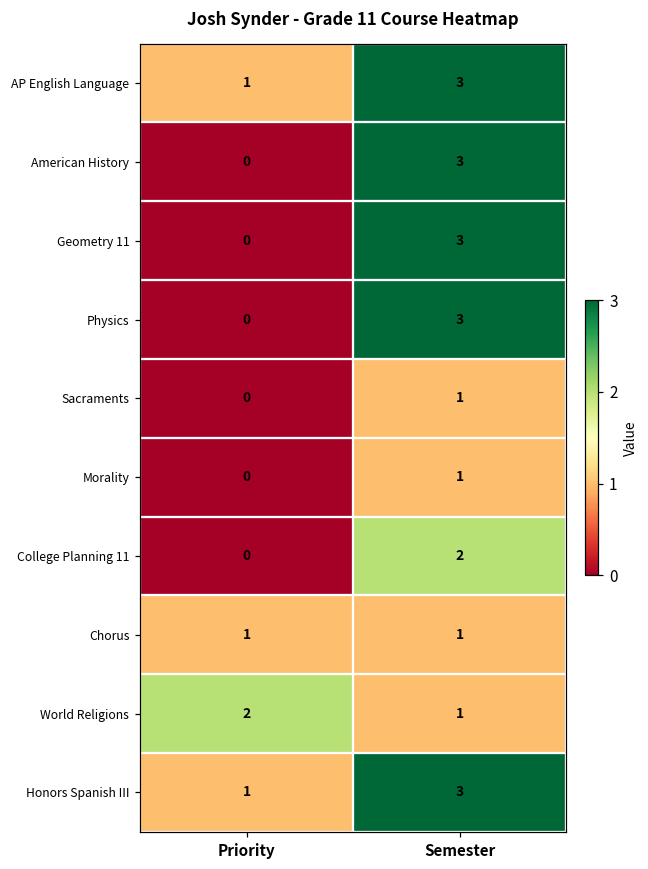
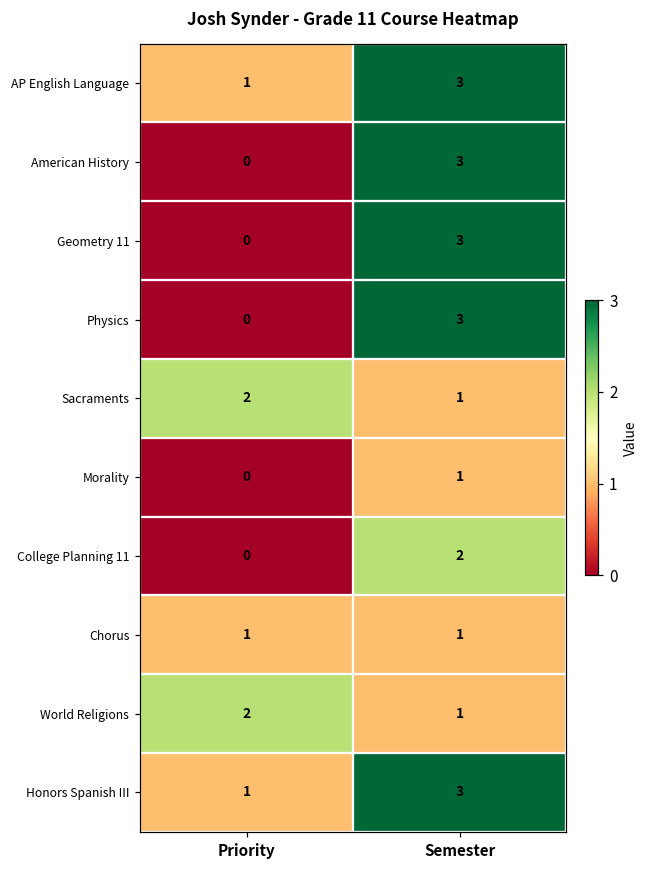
  {
    "AP English Language": {
      "Priority": 1,
      "Semester": 3
    },
    "American History": {
      "Priority": 0,
      "Semester": 3
    },
    "Geometry 11": {
      "Priority": 0,
      "Semester": 3
    },
    "Physics": {
      "Priority": 0,
      "Semester": 3
    },
    "Sacraments": {
-     "Priority": 0,
+     "Priority": 2,
      "Semester": 1
    },
    "Morality": {
      "Priority": 0,
      "Semester": 1
    },
    "College Planning 11": {
      "Priority": 0,
      "Semester": 2
    },
    "Chorus": {
      "Priority": 1,
      "Semester": 1
    },
    "World Religions": {
      "Priority": 2,
      "Semester": 1
    },
    "Honors Spanish III": {
      "Priority": 1,
      "Semester": 3
    }
  }
